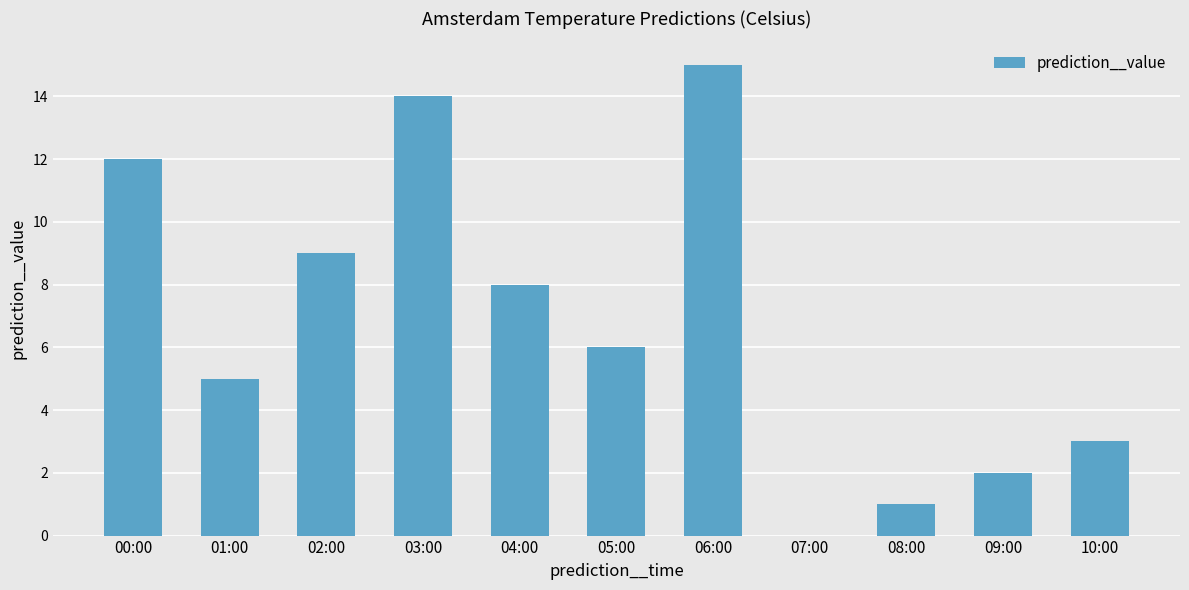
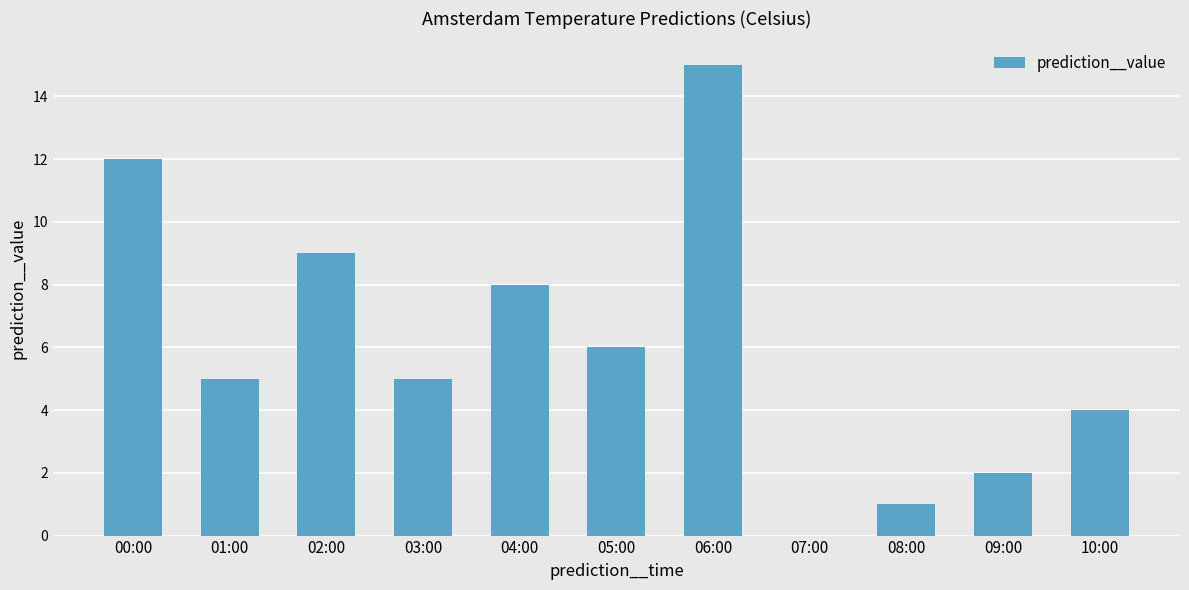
  {
    "00:00": 12,
    "01:00": 5,
    "02:00": 9,
-   "03:00": 14,
+   "03:00": 5,
    "04:00": 8,
    "05:00": 6,
    "06:00": 15,
    "07:00": 0,
    "08:00": 1,
    "09:00": 2,
-   "10:00": 3
+   "10:00": 4
  }
